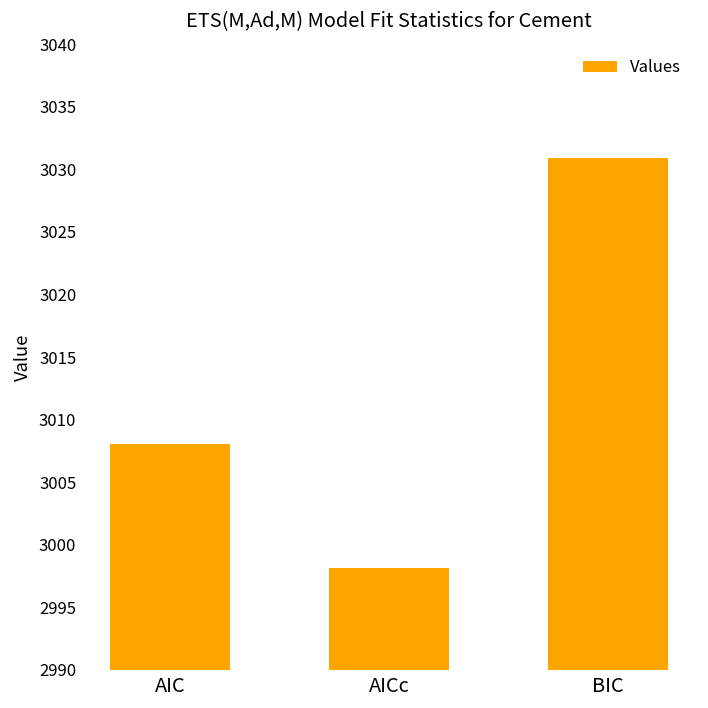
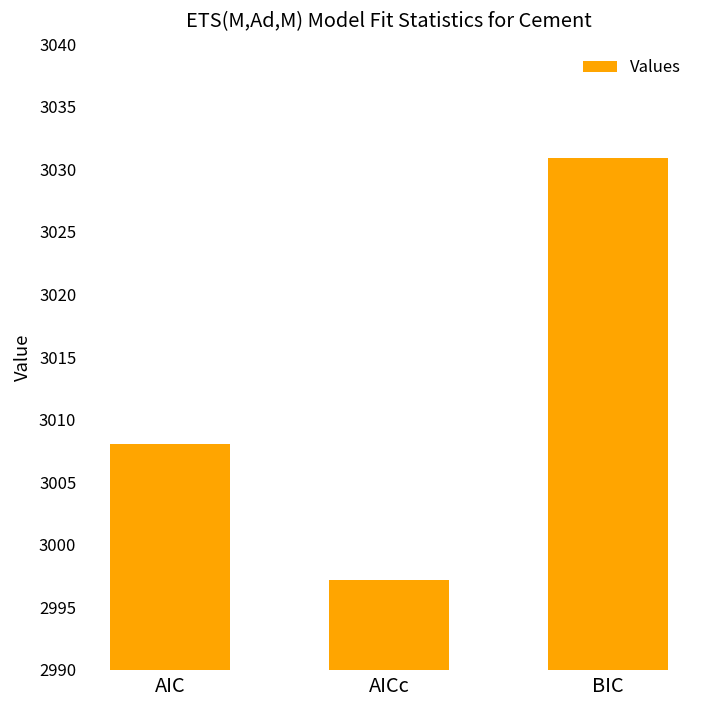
  {
    "AIC": 3008.1,
-   "AICc": 2998.2,
+   "AICc": 2997.2,
    "BIC": 3030.9
  }
